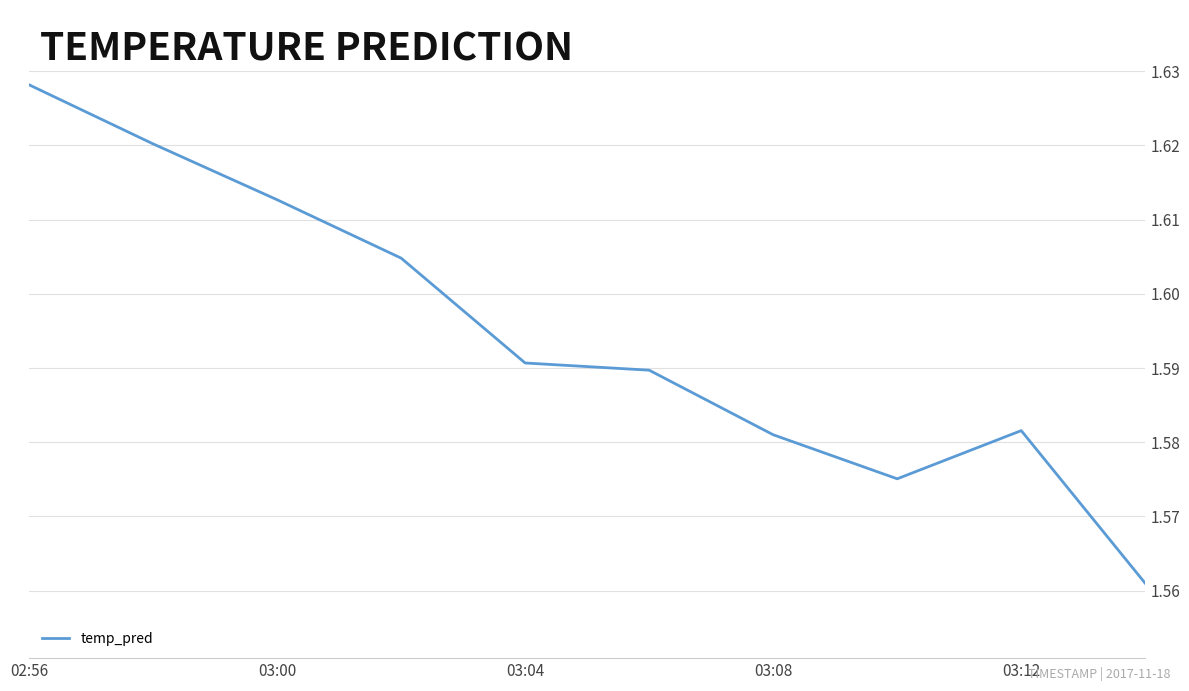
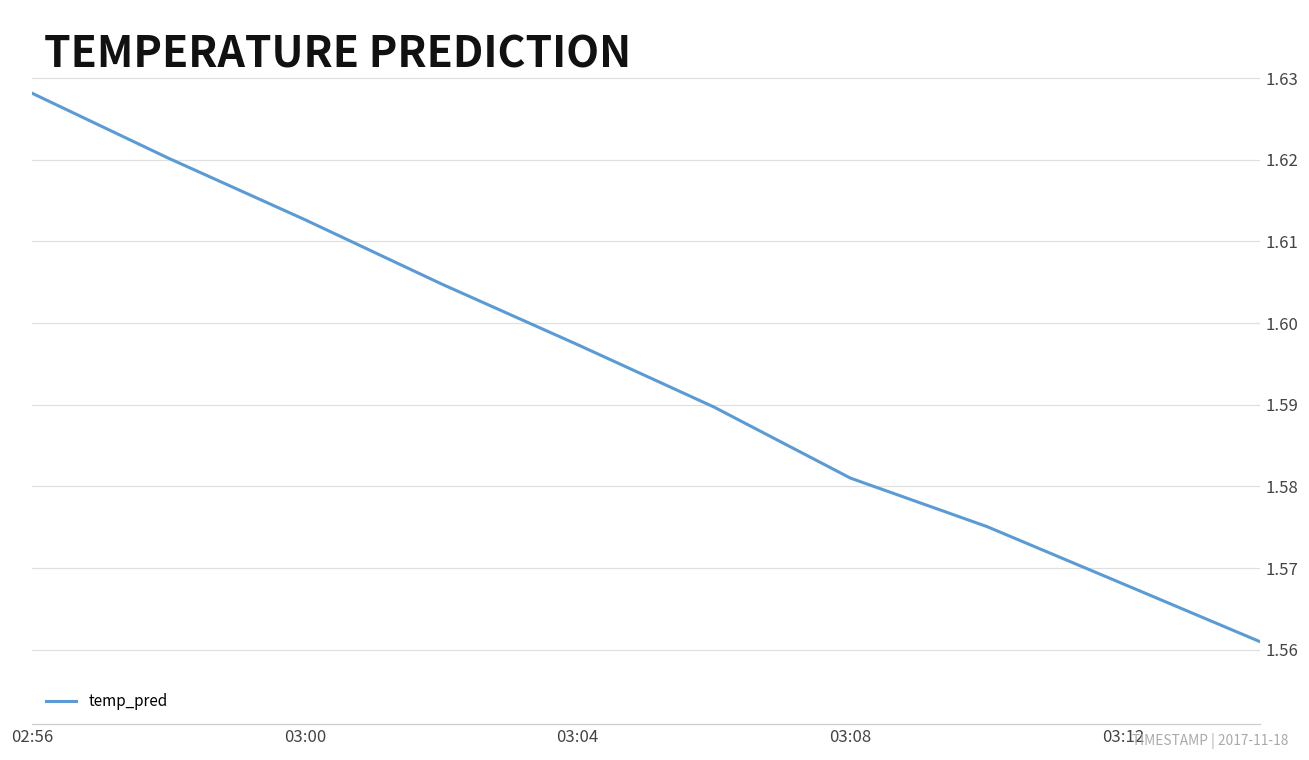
  {
    "02:56": 1.628,
    "03:00": 1.613,
-   "03:04": 1.591,
+   "03:04": 1.597,
    "03:08": 1.581,
-   "03:12": 1.582
+   "03:12": 1.568
  }
